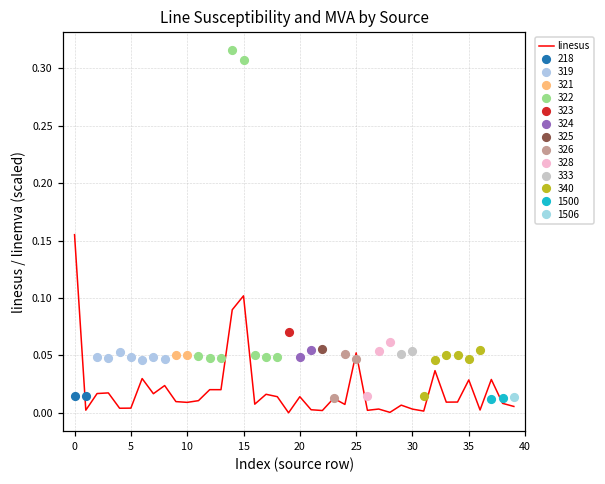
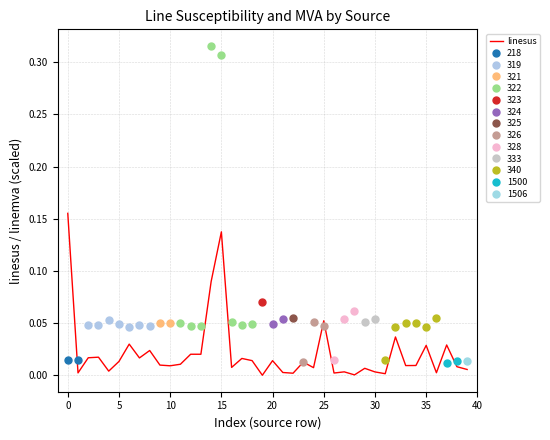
  {
    "linesus": {
      "0": 0.155,
-     "5": 0.004,
+     "5": 0.013,
      "10": 0.009,
-     "15": 0.102,
+     "15": 0.137,
      "20": 0.014,
      "25": 0.052,
      "30": 0.003,
      "35": 0.029
    },
    "218": {
      "0": 0.015
    },
    "321": {
      "10": 0.050
    },
    "322": {
      "15": 0.307
    },
    "324": {
      "20": 0.049
    },
    "326": {
      "25": 0.047
    },
    "340": {
      "35": 0.047
    }
  }
